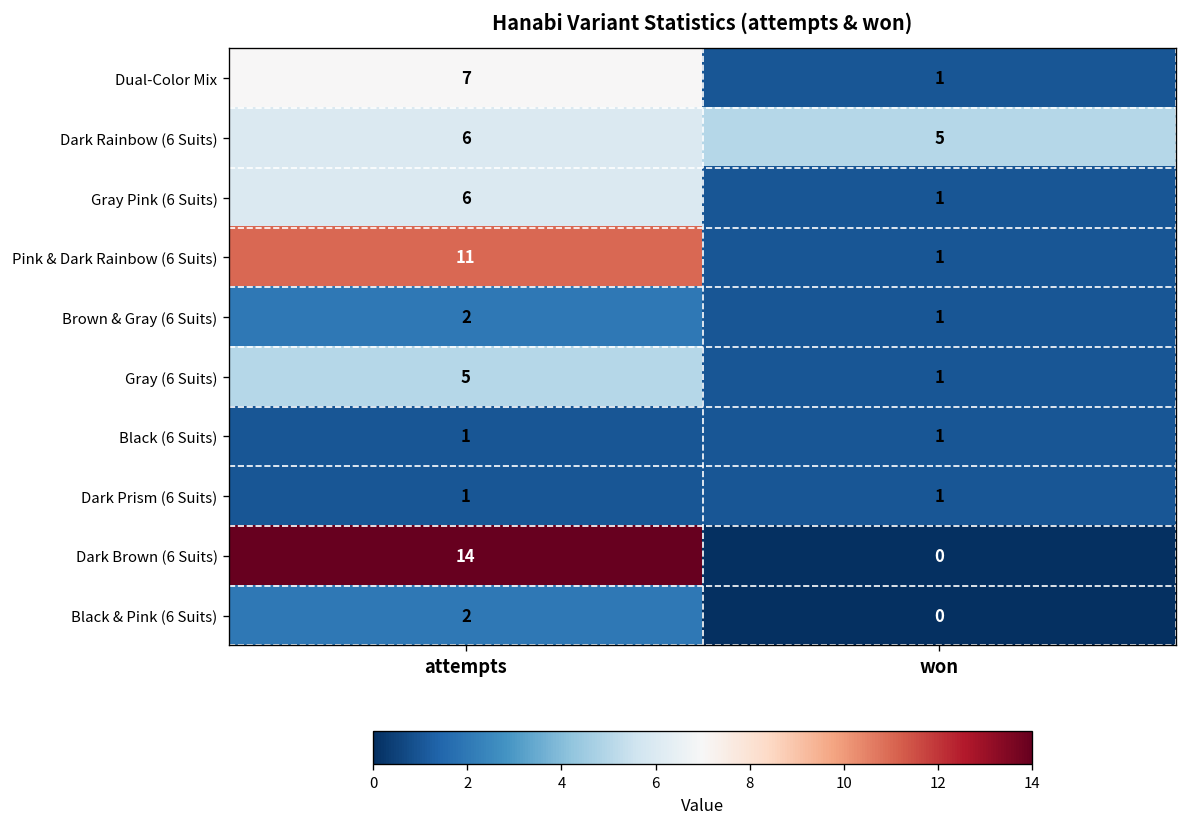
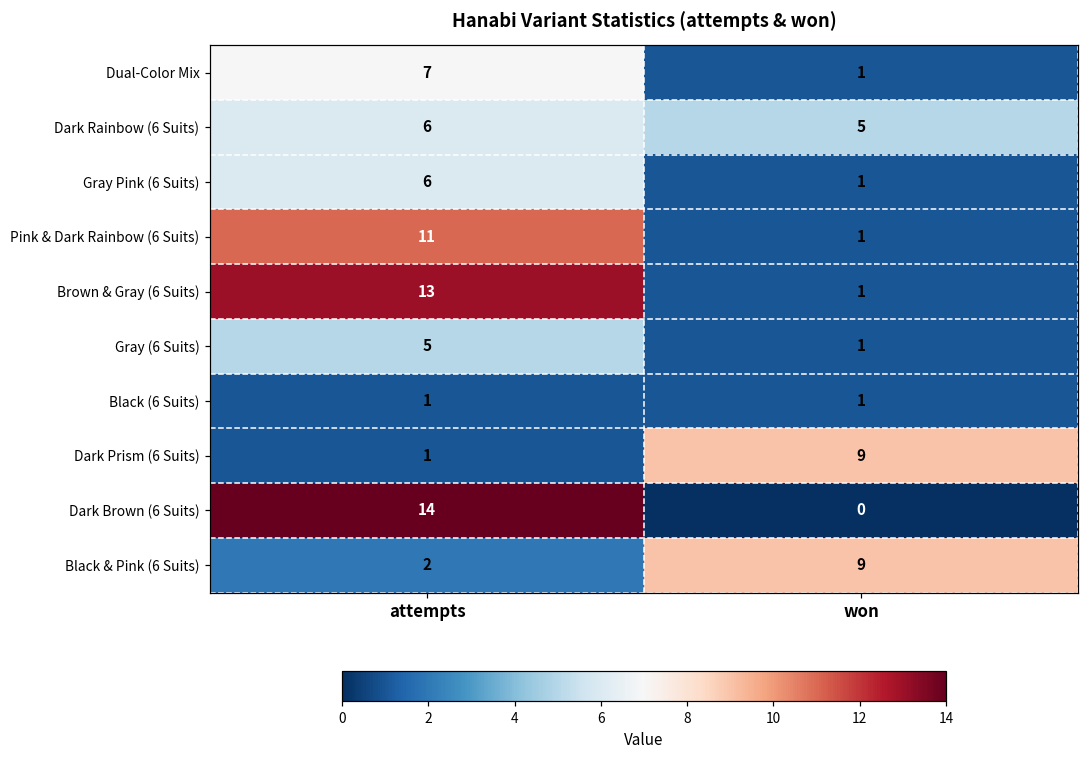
  {
    "Dual-Color Mix": {
      "attempts": 7,
      "won": 1
    },
    "Dark Rainbow (6 Suits)": {
      "attempts": 6,
      "won": 5
    },
    "Gray Pink (6 Suits)": {
      "attempts": 6,
      "won": 1
    },
    "Pink & Dark Rainbow (6 Suits)": {
      "attempts": 11,
      "won": 1
    },
    "Brown & Gray (6 Suits)": {
-     "attempts": 2,
+     "attempts": 13,
      "won": 1
    },
    "Gray (6 Suits)": {
      "attempts": 5,
      "won": 1
    },
    "Black (6 Suits)": {
      "attempts": 1,
      "won": 1
    },
    "Dark Prism (6 Suits)": {
      "attempts": 1,
-     "won": 1
+     "won": 9
    },
    "Dark Brown (6 Suits)": {
      "attempts": 14,
      "won": 0
    },
    "Black & Pink (6 Suits)": {
      "attempts": 2,
-     "won": 0
+     "won": 9
    }
  }
